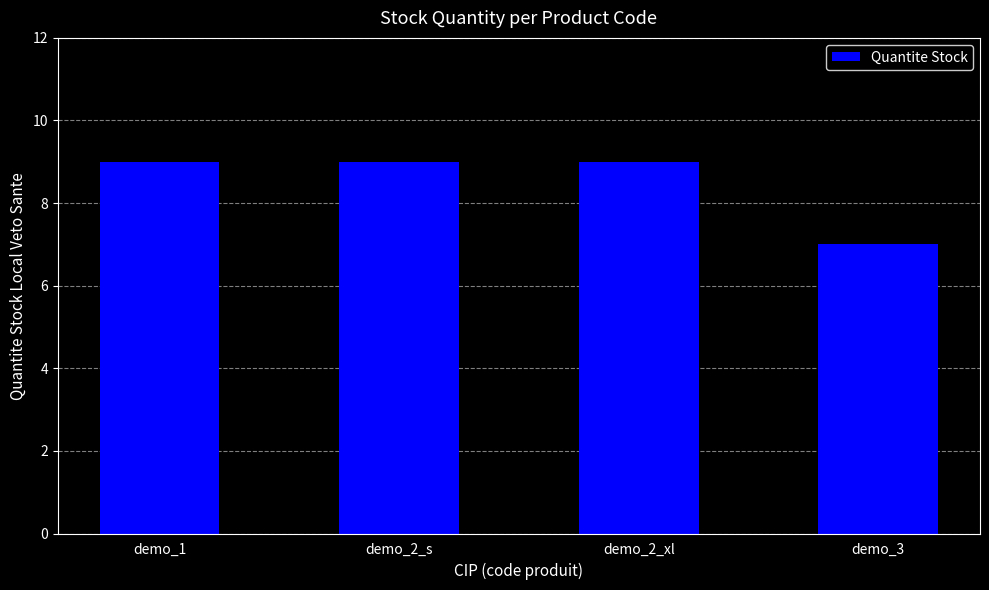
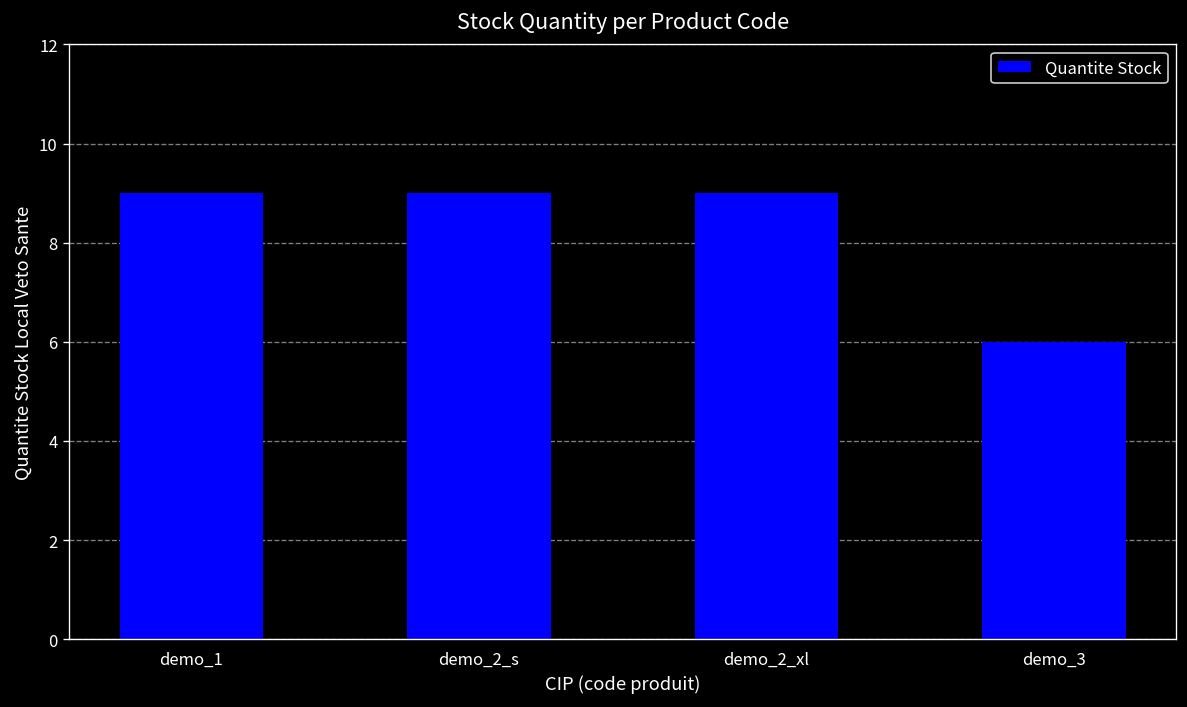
  {
    "demo_1": 9,
    "demo_2_s": 9,
    "demo_2_xl": 9,
-   "demo_3": 7
+   "demo_3": 6
  }
